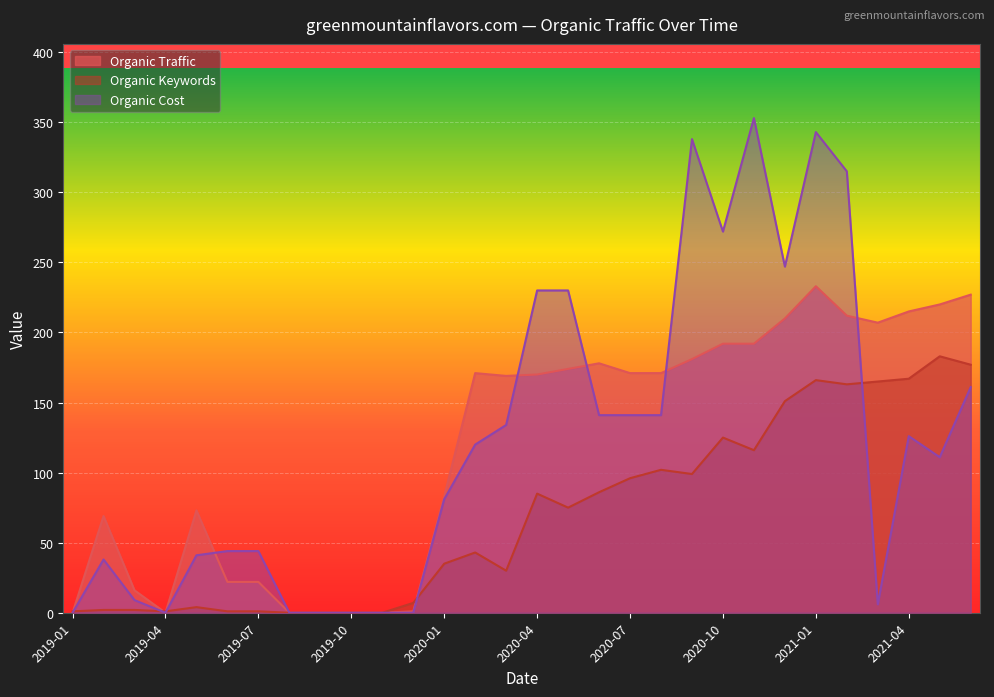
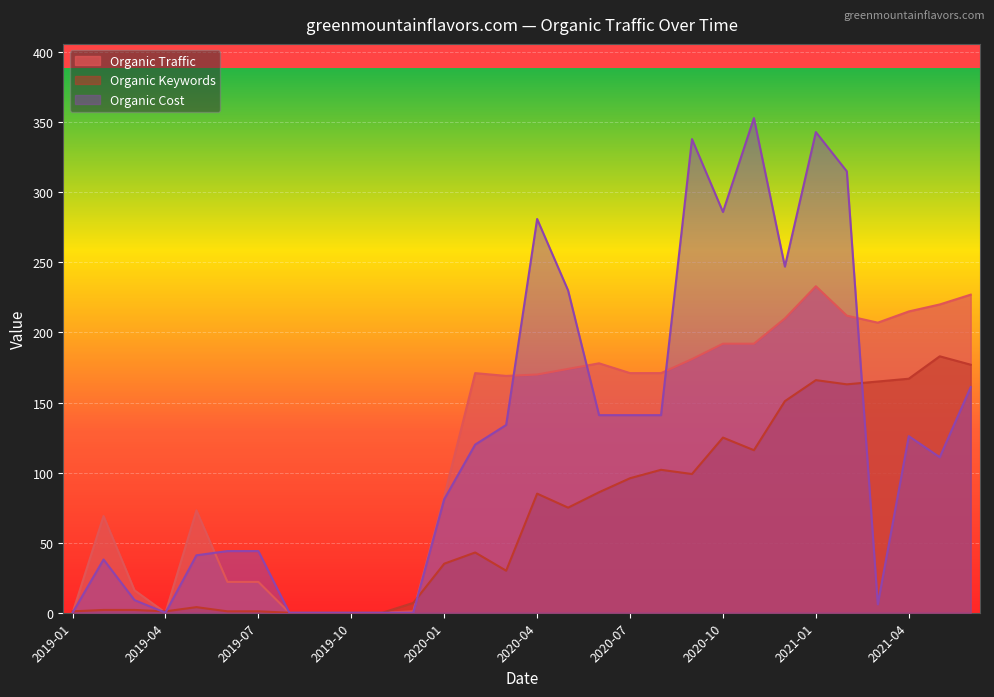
  {
    "Organic Cost": {
      "2019-07": 44,
      "2020-01": 81,
-     "2020-04": 230,
+     "2020-04": 281,
      "2020-07": 141,
-     "2020-10": 272,
+     "2020-10": 286,
      "2021-01": 343,
      "2021-04": 126
    }
  }
